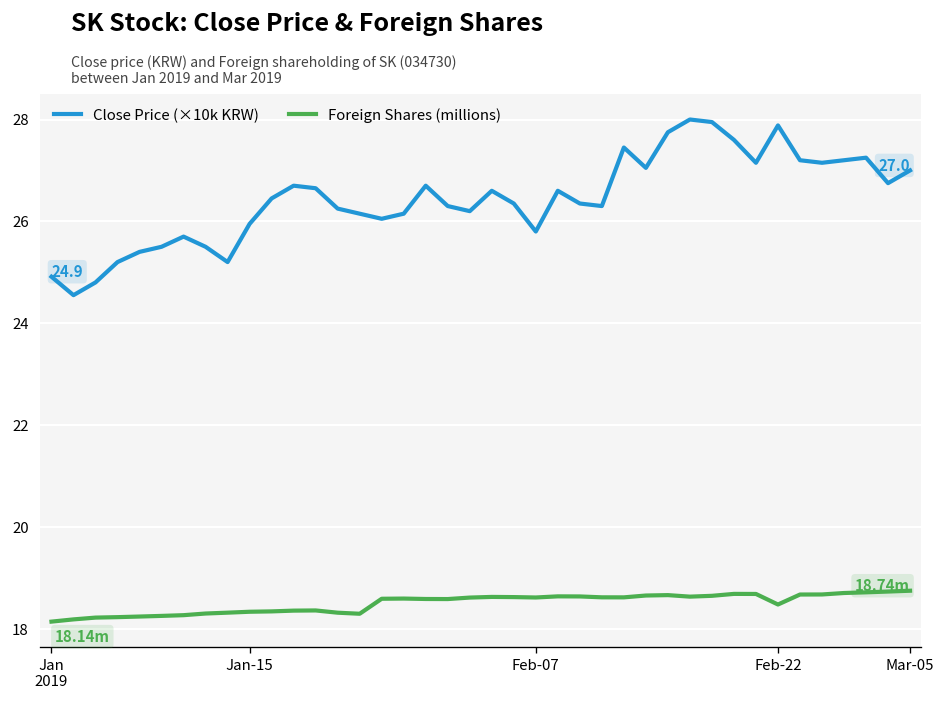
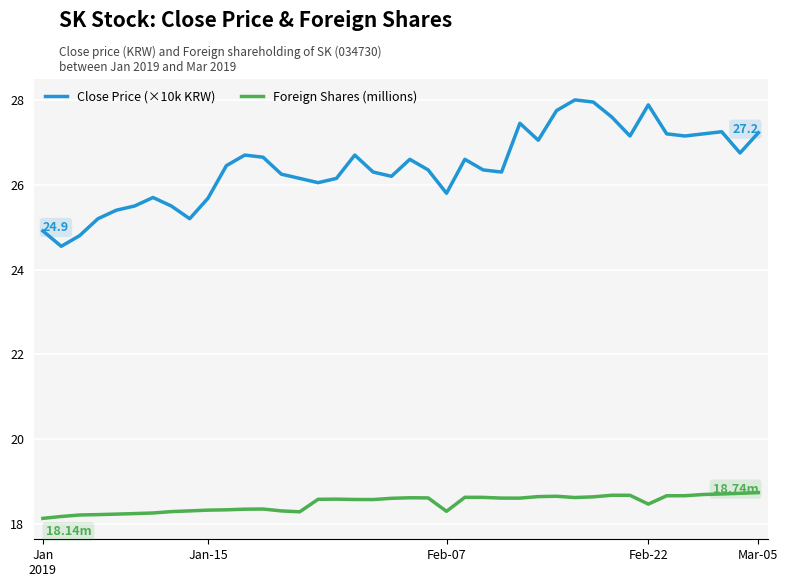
  {
    "Close Price (×10k KRW)": {
-     "Jan-15": 26.0,
-     "Mar-05": 27.0
+     "Jan-15": 25.7,
+     "Mar-05": 27.2
    },
    "Foreign Shares (millions)": {
      "Jan-15": 18.3,
-     "Feb-07": 18.6,
+     "Feb-07": 18.3,
      "Feb-22": 18.5
    }
  }
